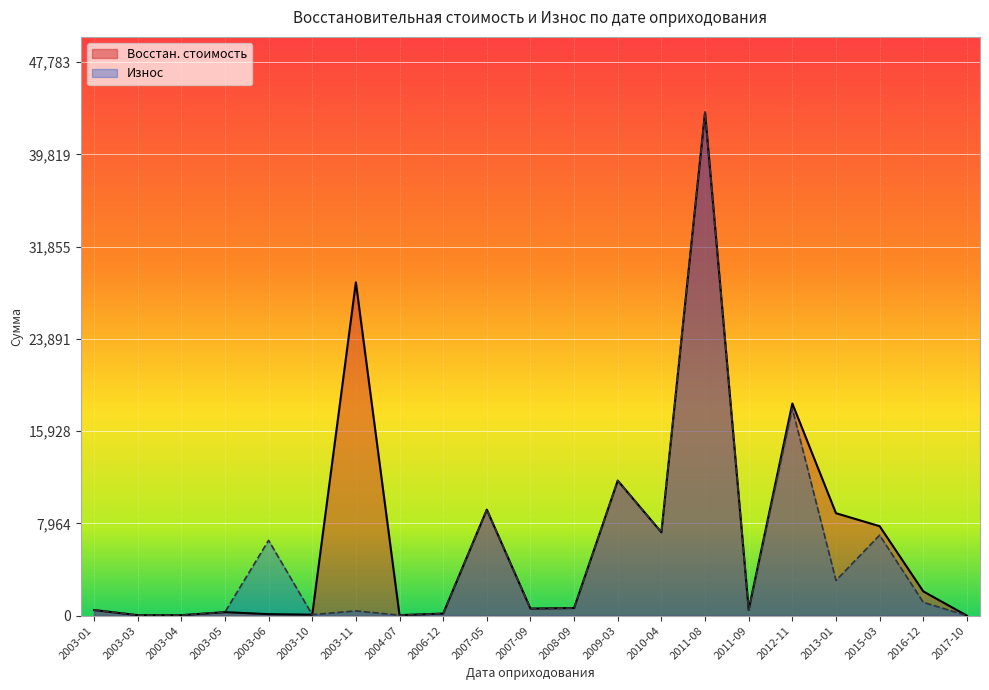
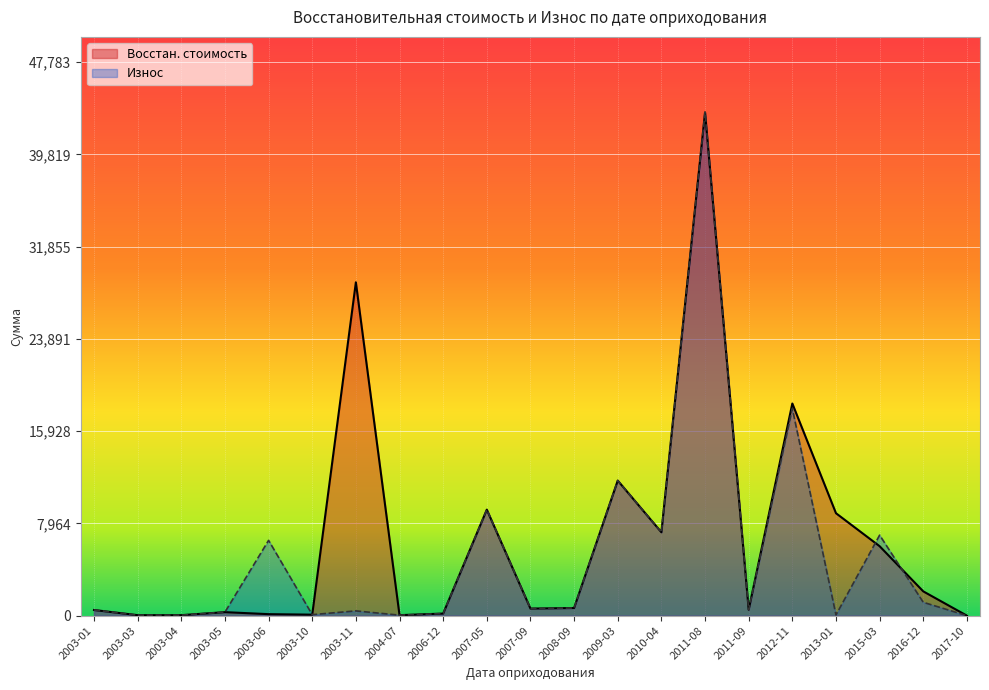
  {
    "Восстан. стоимость": {
      "2003-06": "100",
      "2003-11": "28,800",
      "2012-11": "18,300",
      "2013-01": "8,800",
-     "2015-03": "7,700",
+     "2015-03": "6,000",
      "2016-12": "2,100"
    },
    "Износ": {
      "2003-06": "6,500",
      "2003-11": "400",
      "2012-11": "17,900",
-     "2013-01": "3,000",
+     "2013-01": "100",
      "2015-03": "7,000",
      "2016-12": "1,200"
    }
  }
